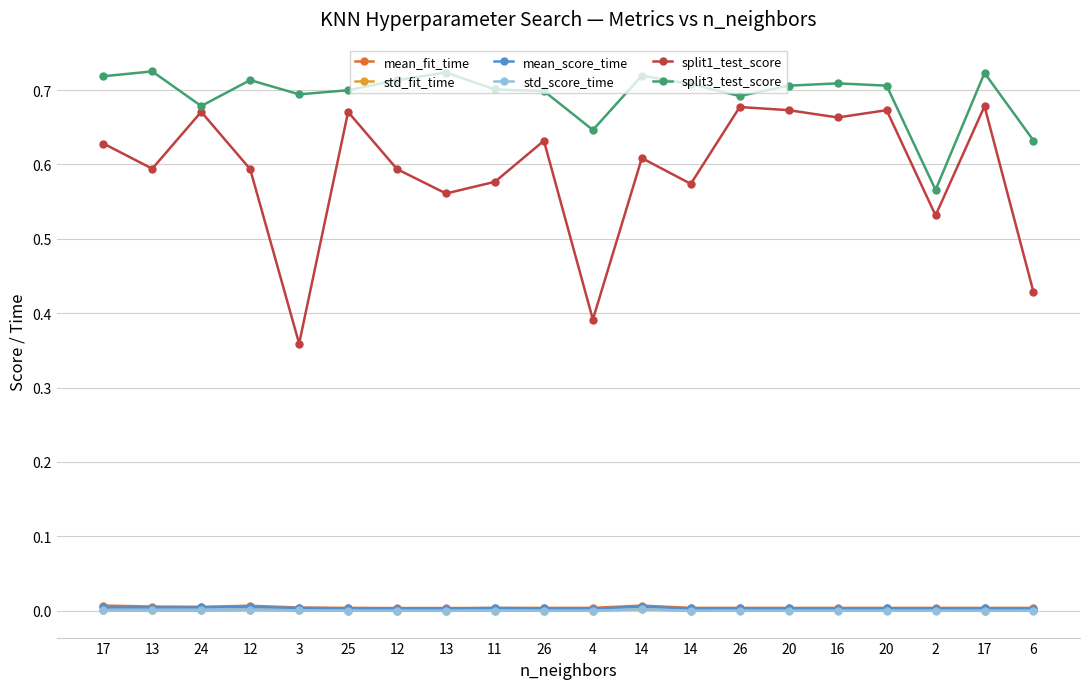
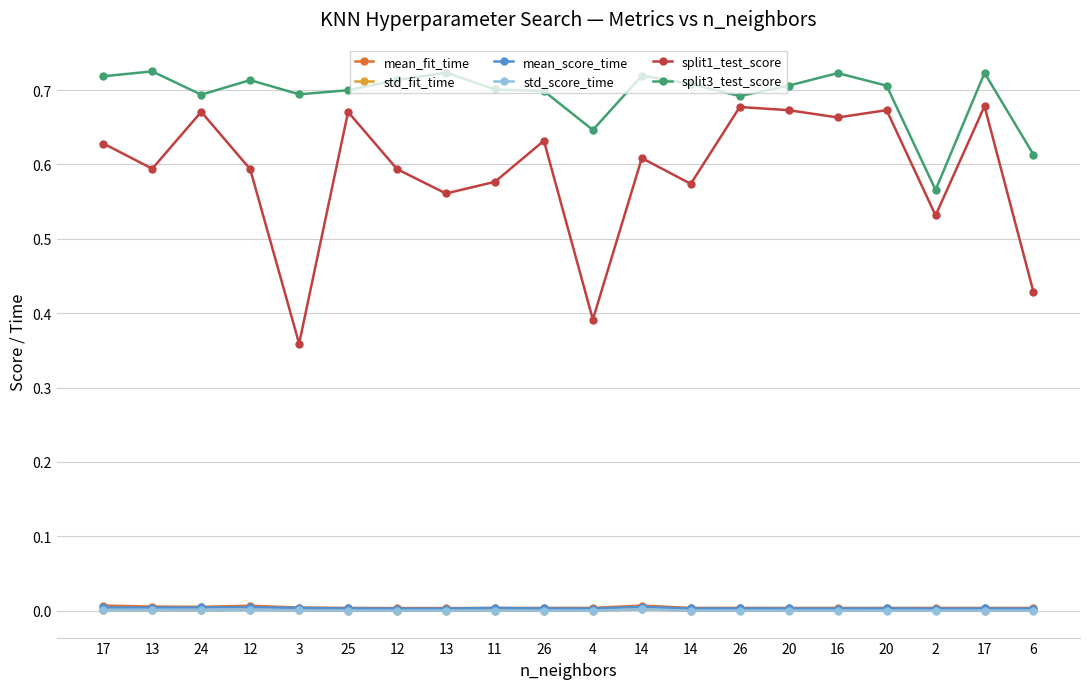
  {
    "split3_test_score": {
-     "24": 0.68,
+     "24": 0.69,
      "3": 0.69,
      "25": 0.70,
      "4": 0.65,
-     "16": 0.71,
+     "16": 0.72,
      "2": 0.57,
-     "6": 0.63
+     "6": 0.61
    }
  }
